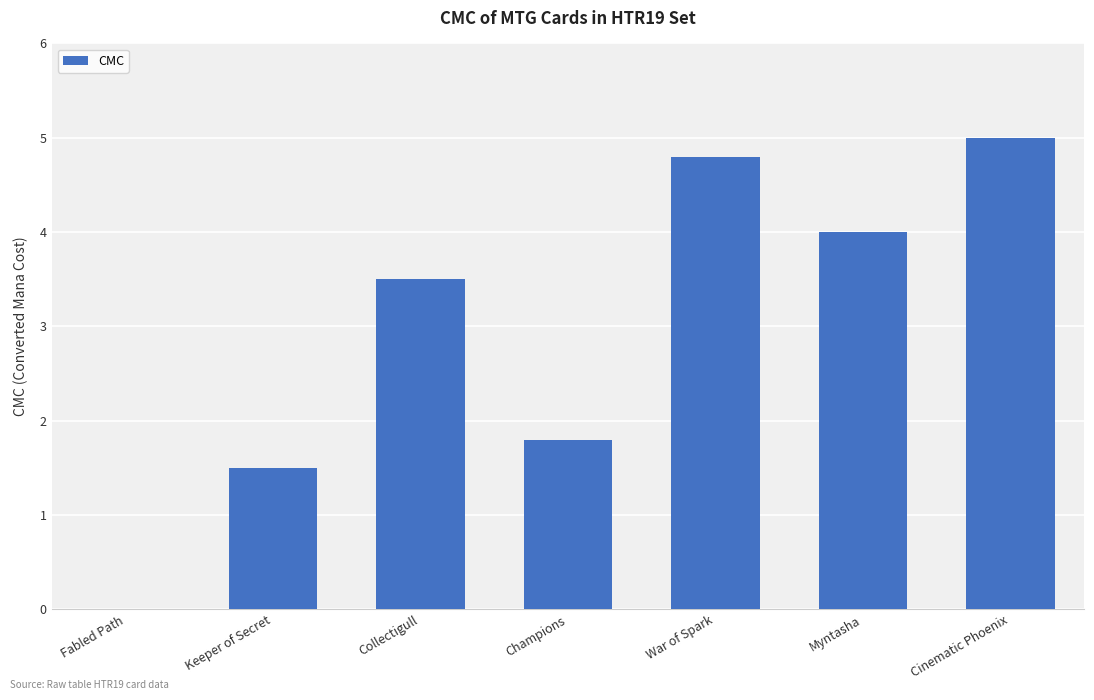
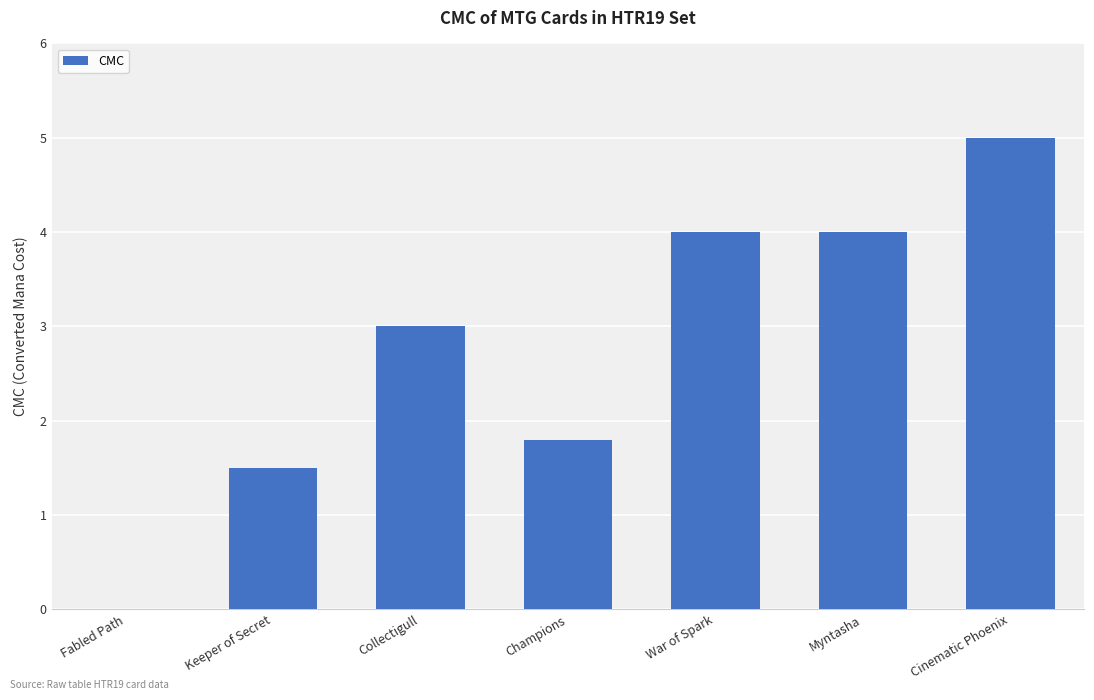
  {
    "Fabled Path": 0.0,
    "Keeper of Secret": 1.5,
-   "Collectigull": 3.5,
+   "Collectigull": 3.0,
    "Champions": 1.8,
-   "War of Spark": 4.8,
+   "War of Spark": 4.0,
    "Myntasha": 4.0,
    "Cinematic Phoenix": 5.0
  }
